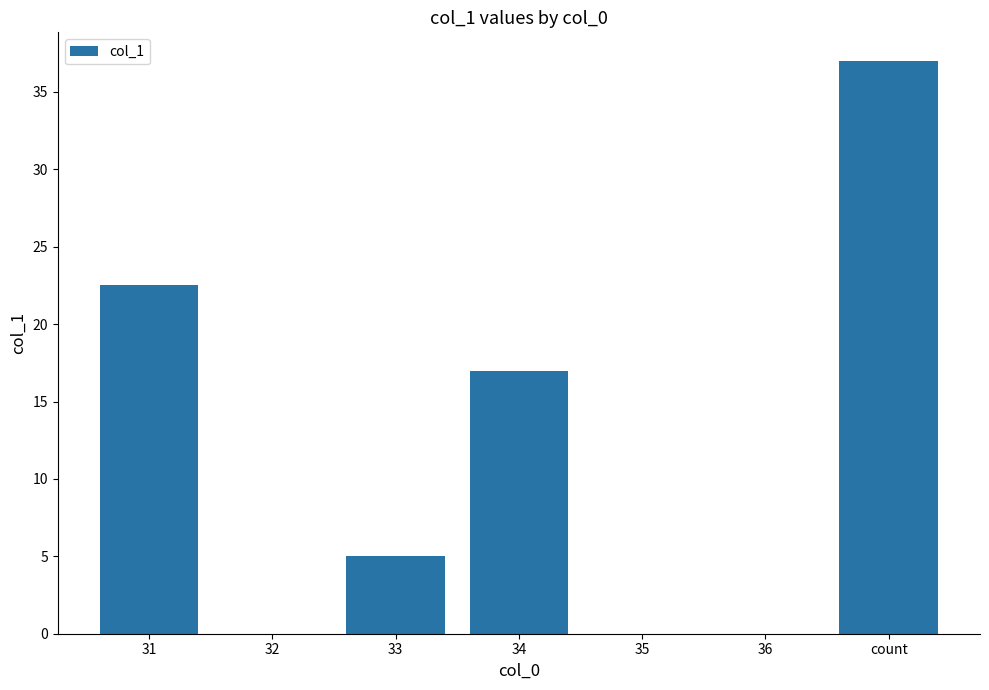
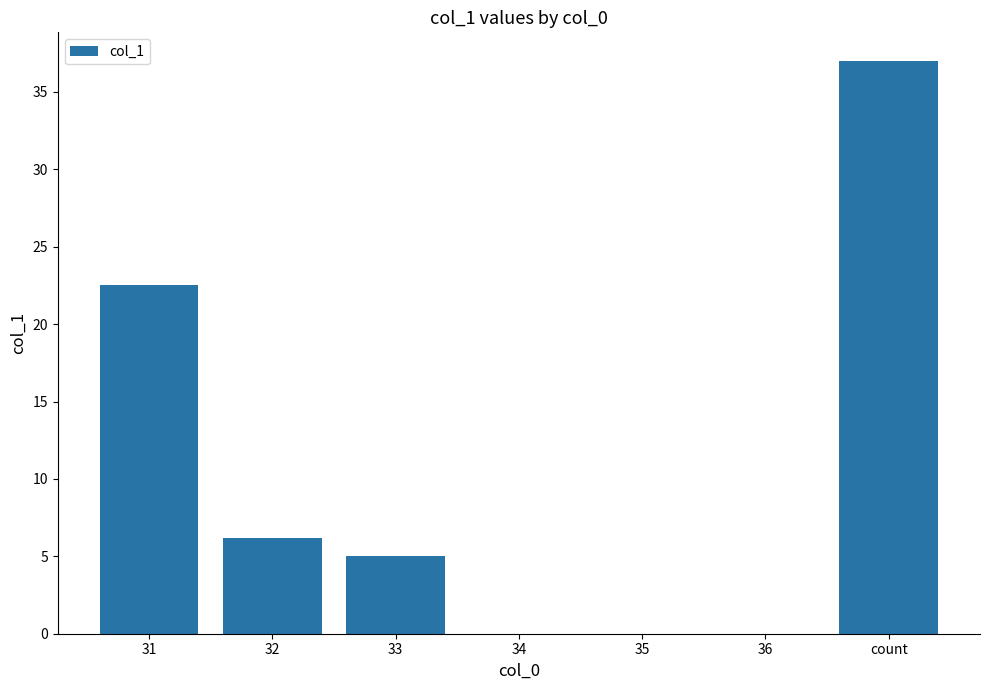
  {
    "31": 22.5,
-   "32": 0.0,
+   "32": 6.2,
    "33": 5.0,
-   "34": 17,
+   "34": 0,
    "35": 0.0,
    "36": 0.0,
    "count": 37.0
  }
